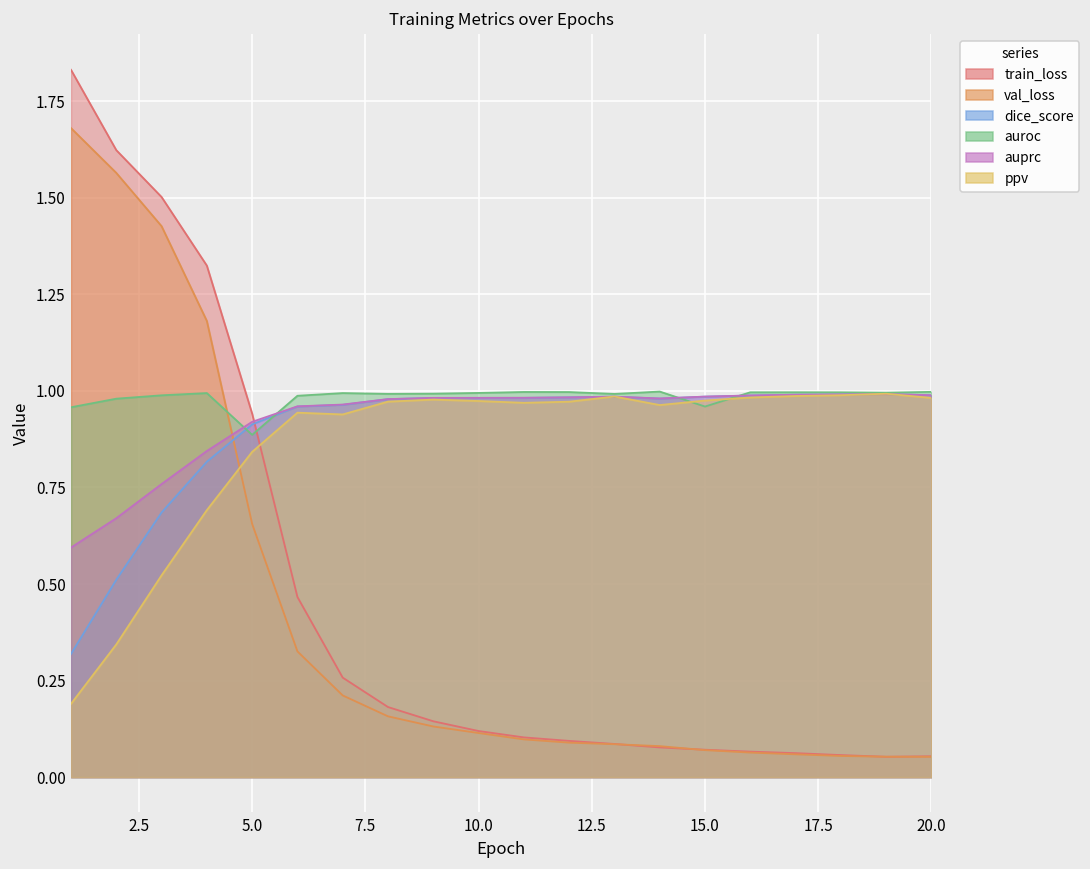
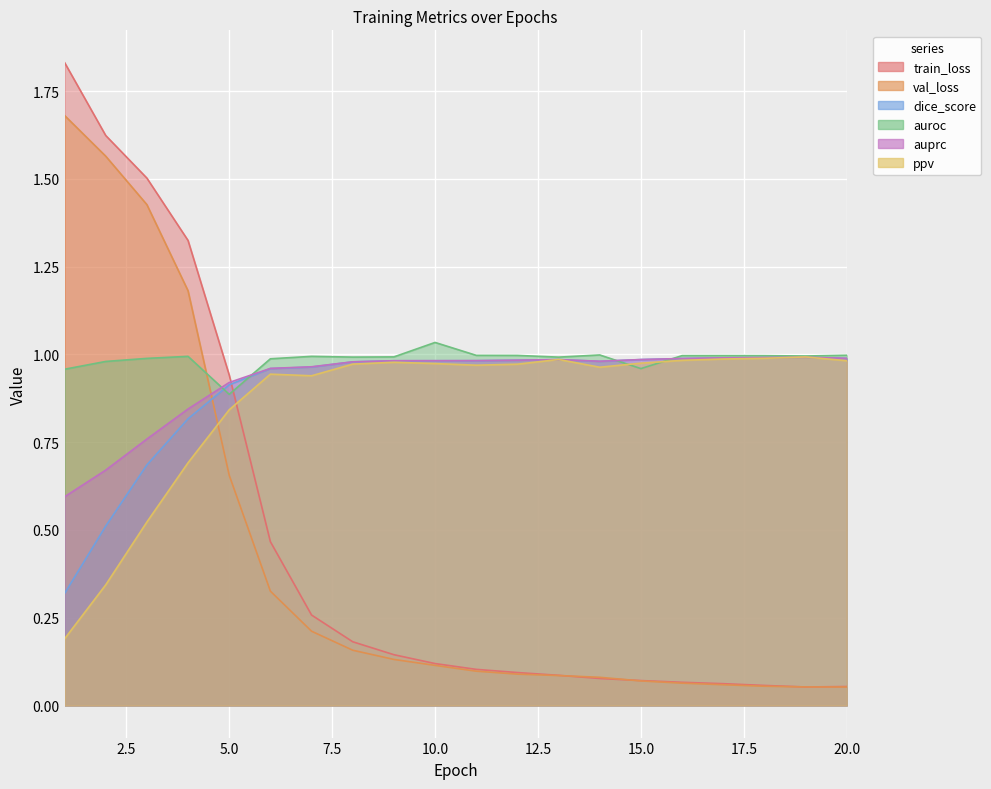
  {
    "auroc": {
      "5.0": 0.89,
-     "10.0": 0.99,
+     "10.0": 1.03,
      "15.0": 0.96,
      "20.0": 1.00
    }
  }
